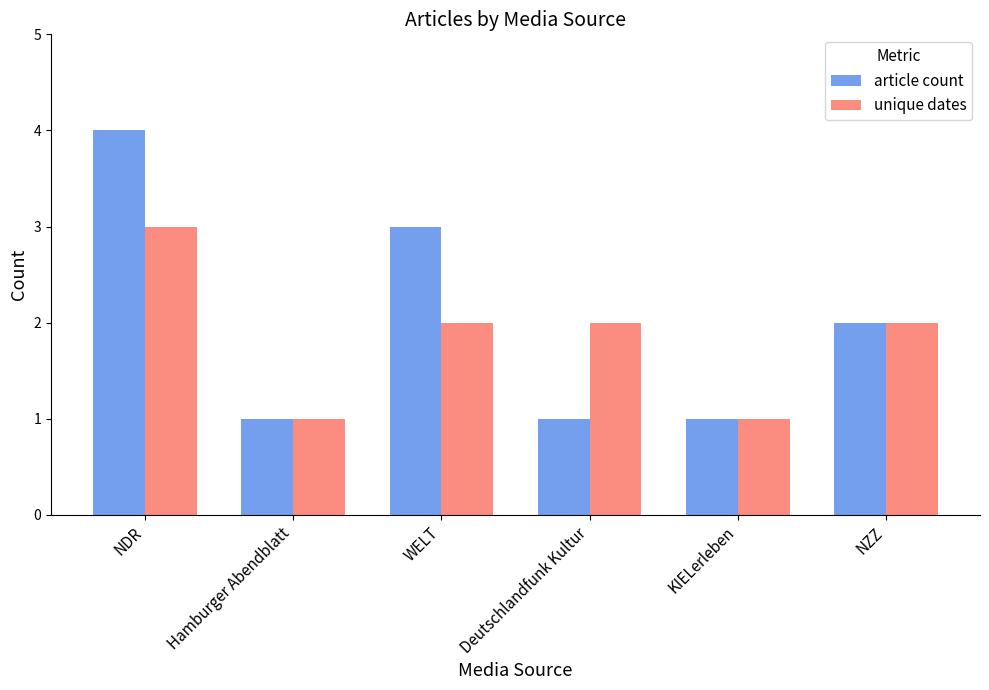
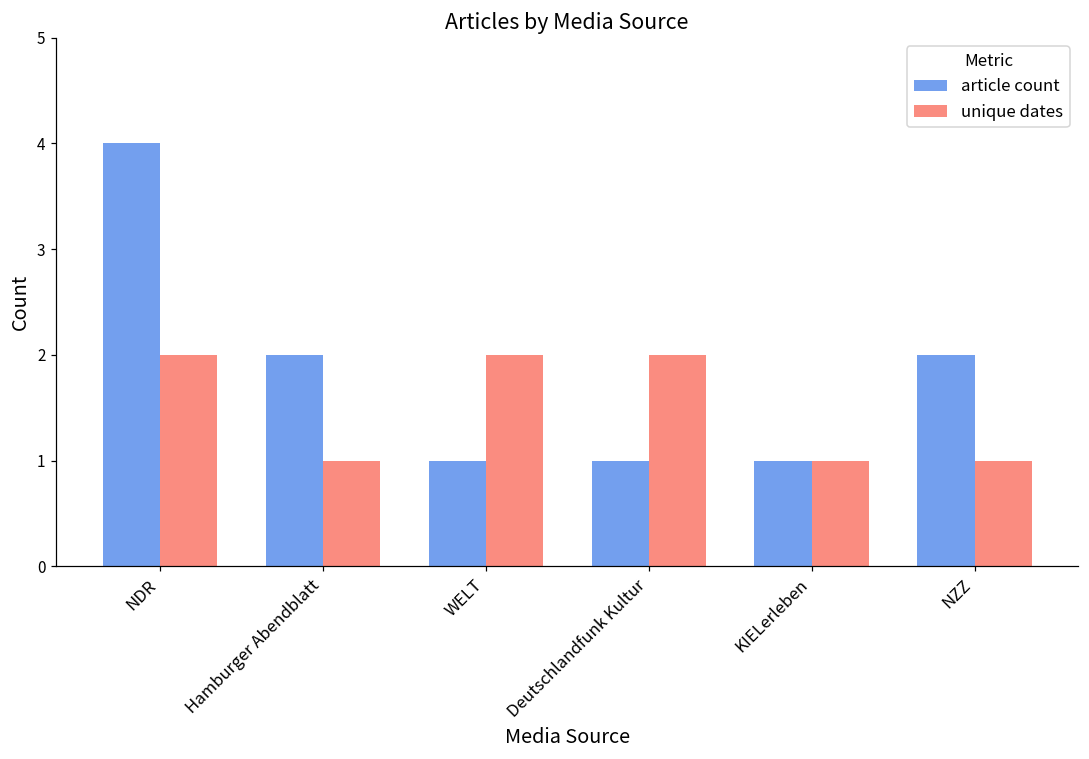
  {
    "article count": {
      "NDR": 4,
-     "Hamburger Abendblatt": 1,
-     "WELT": 3,
+     "Hamburger Abendblatt": 2,
+     "WELT": 1,
      "Deutschlandfunk Kultur": 1,
      "KIELerleben": 1,
      "NZZ": 2
    },
    "unique dates": {
-     "NDR": 3,
+     "NDR": 2,
      "Hamburger Abendblatt": 1,
      "WELT": 2,
      "Deutschlandfunk Kultur": 2,
      "KIELerleben": 1,
-     "NZZ": 2
+     "NZZ": 1
    }
  }
